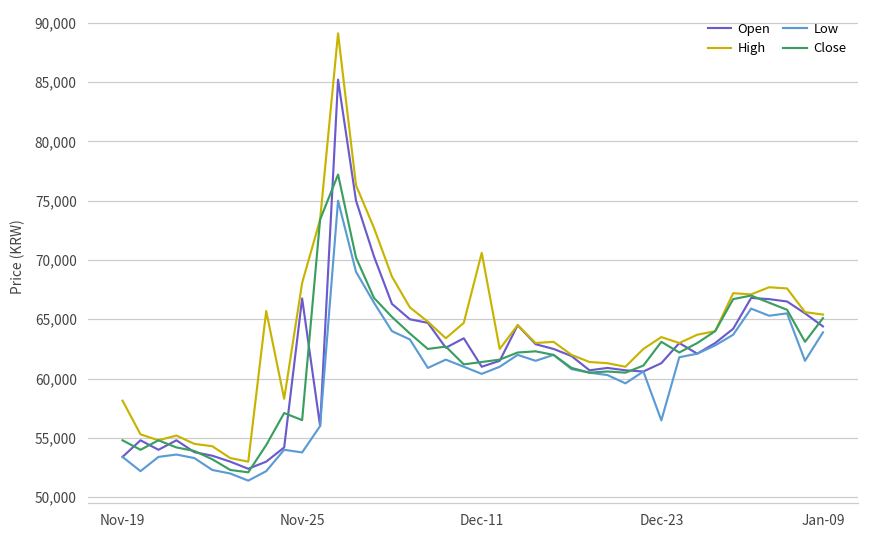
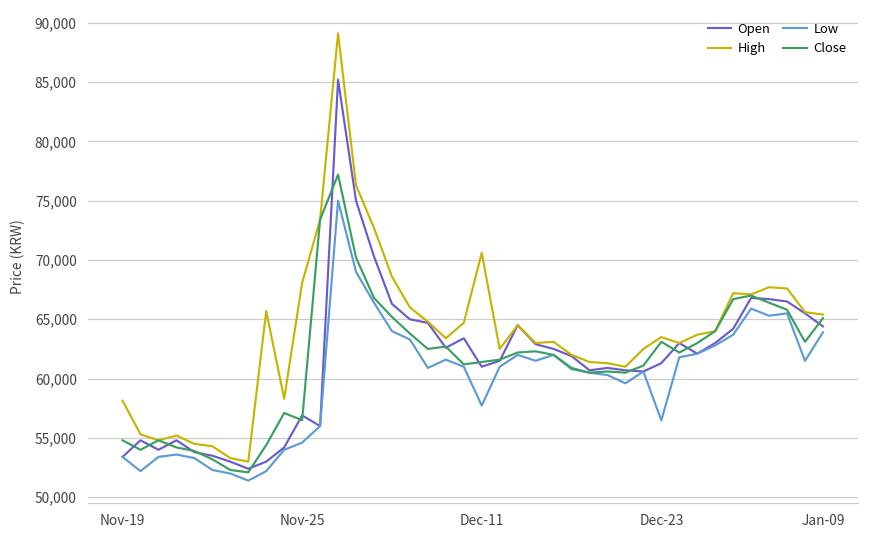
  {
    "Open": {
-     "Nov-25": "66,800",
+     "Nov-25": "56,900",
      "Dec-11": "61,000",
      "Dec-23": "61,300",
      "Jan-09": "64,400"
    },
    "High": {
      "Nov-19": "58,100",
      "Nov-25": "68,100",
      "Dec-11": "70,600",
      "Dec-23": "63,500",
      "Jan-09": "65,400"
    },
    "Low": {
-     "Nov-25": "53,800",
-     "Dec-11": "60,400",
+     "Nov-25": "54,600",
+     "Dec-11": "57,700",
      "Dec-23": "56,500",
      "Jan-09": "63,900"
    },
    "Close": {
      "Nov-19": "54,800",
      "Nov-25": "56,500",
      "Dec-11": "61,400",
      "Dec-23": "63,100",
      "Jan-09": "65,100"
    }
  }
